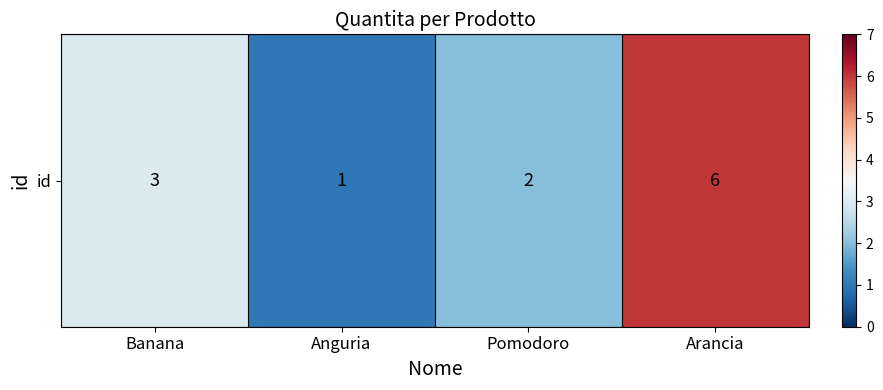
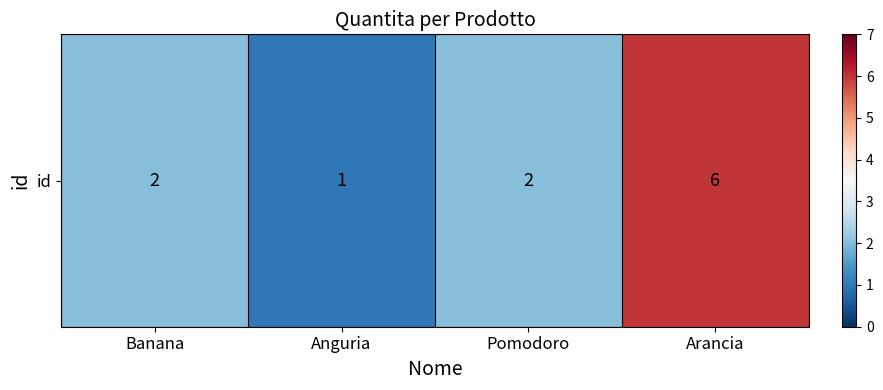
  {
    "id": {
-     "Banana": 3,
+     "Banana": 2,
      "Anguria": 1,
      "Pomodoro": 2,
      "Arancia": 6
    }
  }
